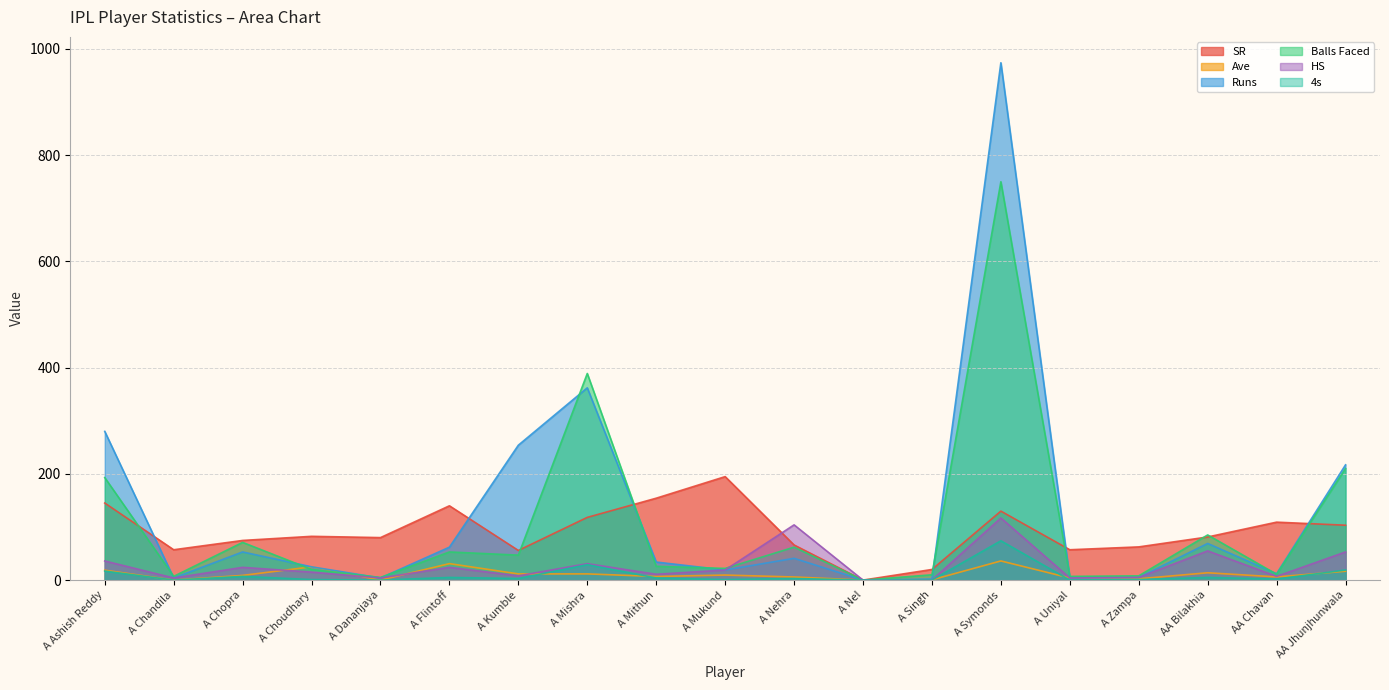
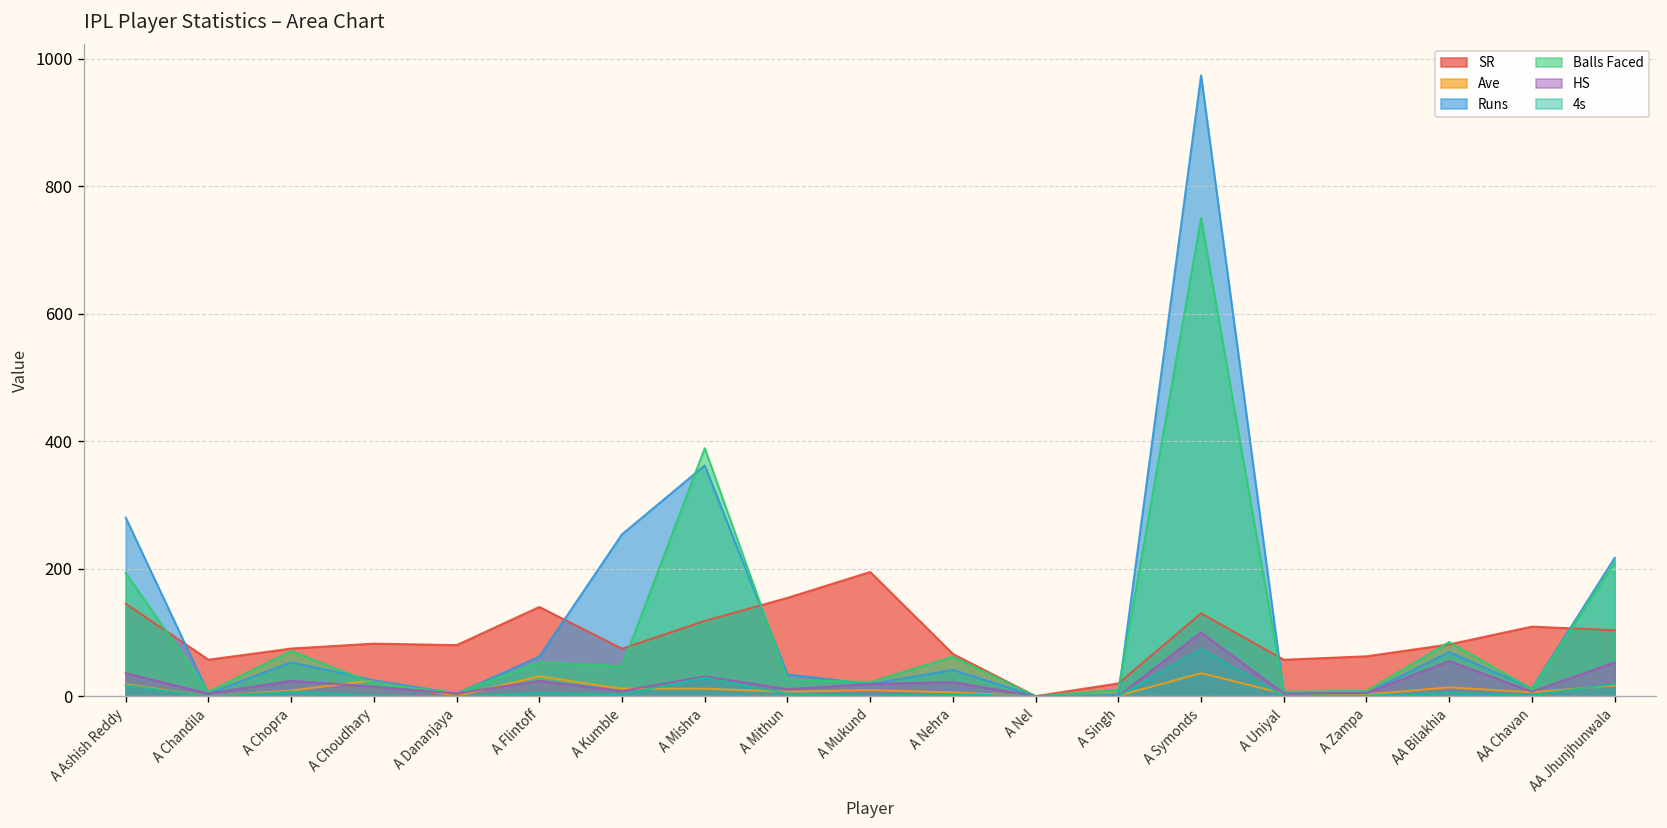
  {
    "SR": {
      "A Ashish Reddy": 150,
      "A Chandila": 60,
      "A Choudhary": 80,
      "A Dananjaya": 80,
      "A Flintoff": 140,
-     "A Kumble": 60,
+     "A Kumble": 70,
      "A Mishra": 120,
      "A Mithun": 150,
      "A Mukund": 190,
      "A Singh": 20,
      "A Symonds": 130,
      "A Uniyal": 60,
      "A Zampa": 60,
      "AA Chavan": 110,
      "AA Jhunjhunwala": 100
    },
    "Ave": {
      "A Flintoff": 30,
      "A Mishra": 10,
      "A Mukund": 10,
      "A Symonds": 40,
      "AA Bilakhia": 10
    },
    "Runs": {
      "A Ashish Reddy": 280,
      "A Chopra": 50,
      "A Flintoff": 60,
      "A Kumble": 250,
      "A Mishra": 360,
      "A Mithun": 30,
      "A Nehra": 40,
      "A Symonds": 970,
      "AA Bilakhia": 70,
      "AA Jhunjhunwala": 220
    },
    "HS": {
      "A Ashish Reddy": 40,
      "A Chopra": 20,
      "A Choudhary": 20,
      "A Flintoff": 20,
-     "A Nehra": 100,
-     "A Symonds": 120,
+     "A Nehra": 20,
+     "A Symonds": 100,
      "AA Bilakhia": 60,
      "AA Jhunjhunwala": 50
    }
  }
